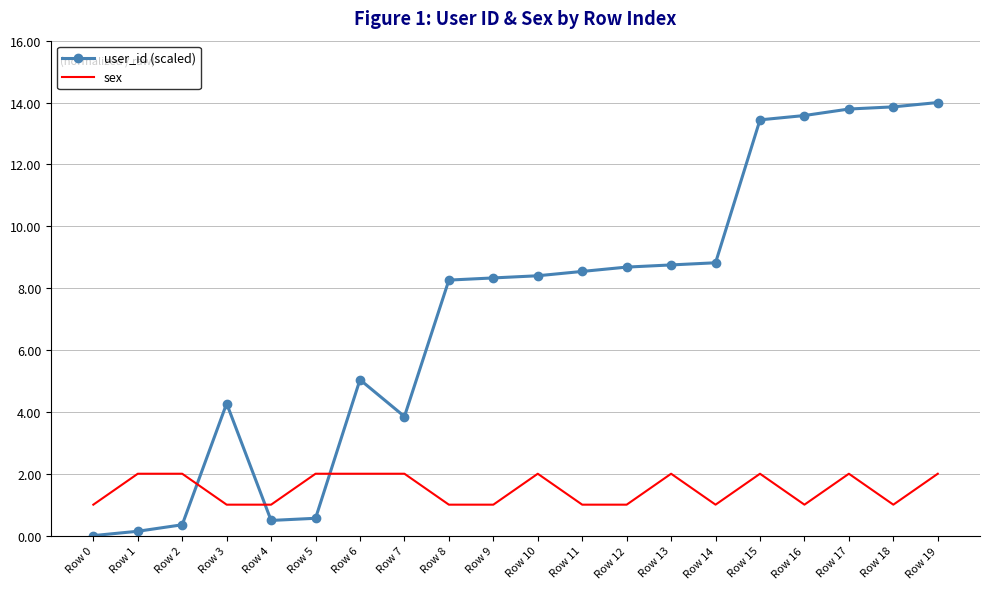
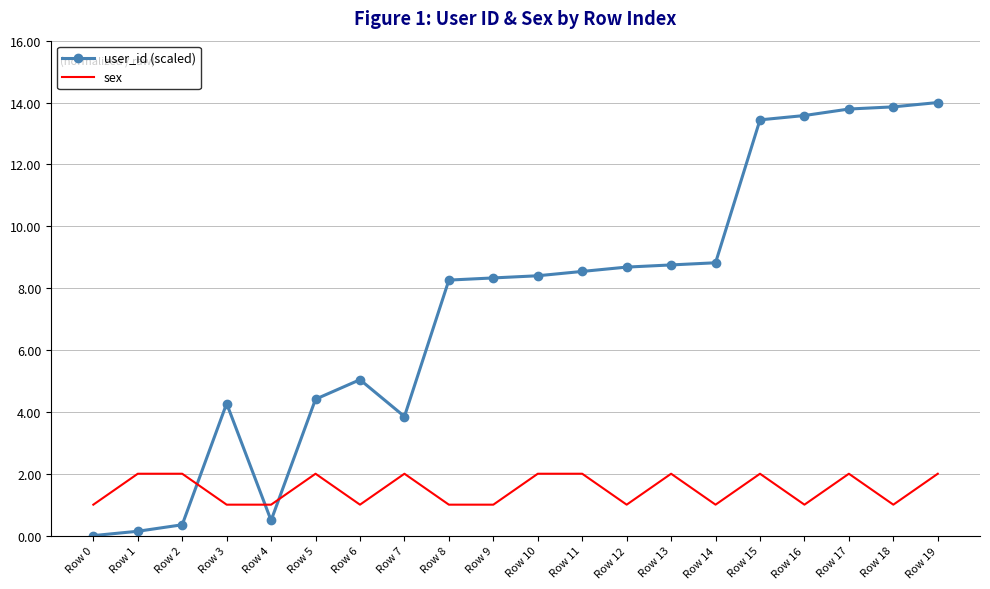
  {
    "user_id (scaled)": {
      "Row 0": 0.0,
      "Row 1": 0.1,
      "Row 2": 0.4,
      "Row 3": 4.3,
      "Row 4": 0.5,
-     "Row 5": 0.6,
+     "Row 5": 4.4,
      "Row 6": 5.0,
      "Row 7": 3.9,
      "Row 8": 8.3,
      "Row 9": 8.3,
      "Row 10": 8.4,
      "Row 11": 8.5,
      "Row 12": 8.7,
      "Row 13": 8.8,
      "Row 14": 8.8,
      "Row 15": 13.4,
      "Row 16": 13.6,
      "Row 17": 13.8,
      "Row 18": 13.9,
      "Row 19": 14.0
    },
    "sex": {
      "Row 0": 1,
      "Row 1": 2,
      "Row 2": 2,
      "Row 3": 1,
      "Row 4": 1,
      "Row 5": 2,
-     "Row 6": 2,
+     "Row 6": 1,
      "Row 7": 2,
      "Row 8": 1,
      "Row 9": 1,
      "Row 10": 2,
-     "Row 11": 1,
+     "Row 11": 2,
      "Row 12": 1,
      "Row 13": 2,
      "Row 14": 1,
      "Row 15": 2,
      "Row 16": 1,
      "Row 17": 2,
      "Row 18": 1,
      "Row 19": 2
    }
  }
